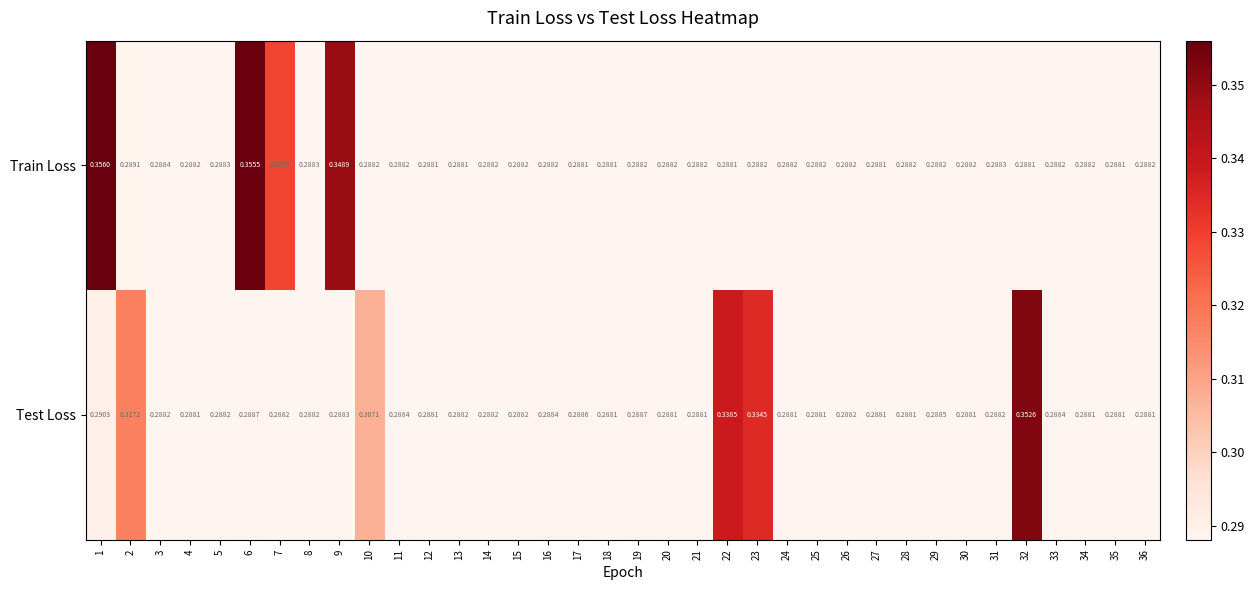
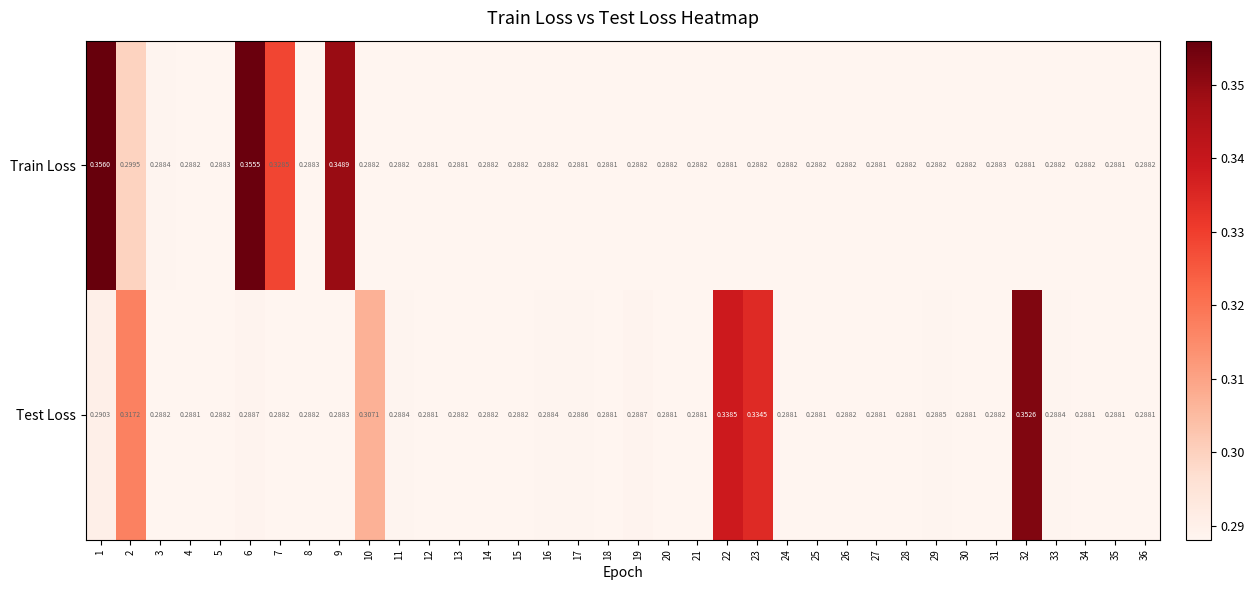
  {
    "Train Loss": {
      "1": 0.3560,
-     "2": 0.2891,
+     "2": 0.2995,
      "3": 0.2884,
      "4": 0.2882,
      "5": 0.2883,
      "6": 0.3555,
      "7": 0.3285,
      "8": 0.2883,
      "9": 0.3489,
      "10": 0.2882,
      "11": 0.2882,
      "12": 0.2881,
      "13": 0.2881,
      "14": 0.2882,
      "15": 0.2882,
      "16": 0.2882,
      "17": 0.2881,
      "18": 0.2881,
      "19": 0.2882,
      "20": 0.2882,
      "21": 0.2882,
      "22": 0.2881,
      "23": 0.2882,
      "24": 0.2882,
      "25": 0.2882,
      "26": 0.2882,
      "27": 0.2881,
      "28": 0.2882,
      "29": 0.2882,
      "30": 0.2882,
      "31": 0.2883,
      "32": 0.2881,
      "33": 0.2882,
      "34": 0.2882,
      "35": 0.2881,
      "36": 0.2882
    },
    "Test Loss": {
      "1": 0.2903,
      "2": 0.3172,
      "3": 0.2882,
      "4": 0.2881,
      "5": 0.2882,
      "6": 0.2887,
      "7": 0.2882,
      "8": 0.2882,
      "9": 0.2883,
      "10": 0.3071,
      "11": 0.2884,
      "12": 0.2881,
      "13": 0.2882,
      "14": 0.2882,
      "15": 0.2882,
      "16": 0.2884,
      "17": 0.2886,
      "18": 0.2881,
      "19": 0.2887,
      "20": 0.2881,
      "21": 0.2881,
      "22": 0.3385,
      "23": 0.3345,
      "24": 0.2881,
      "25": 0.2881,
      "26": 0.2882,
      "27": 0.2881,
      "28": 0.2881,
      "29": 0.2885,
      "30": 0.2881,
      "31": 0.2882,
      "32": 0.3526,
      "33": 0.2884,
      "34": 0.2881,
      "35": 0.2881,
      "36": 0.2881
    }
  }
